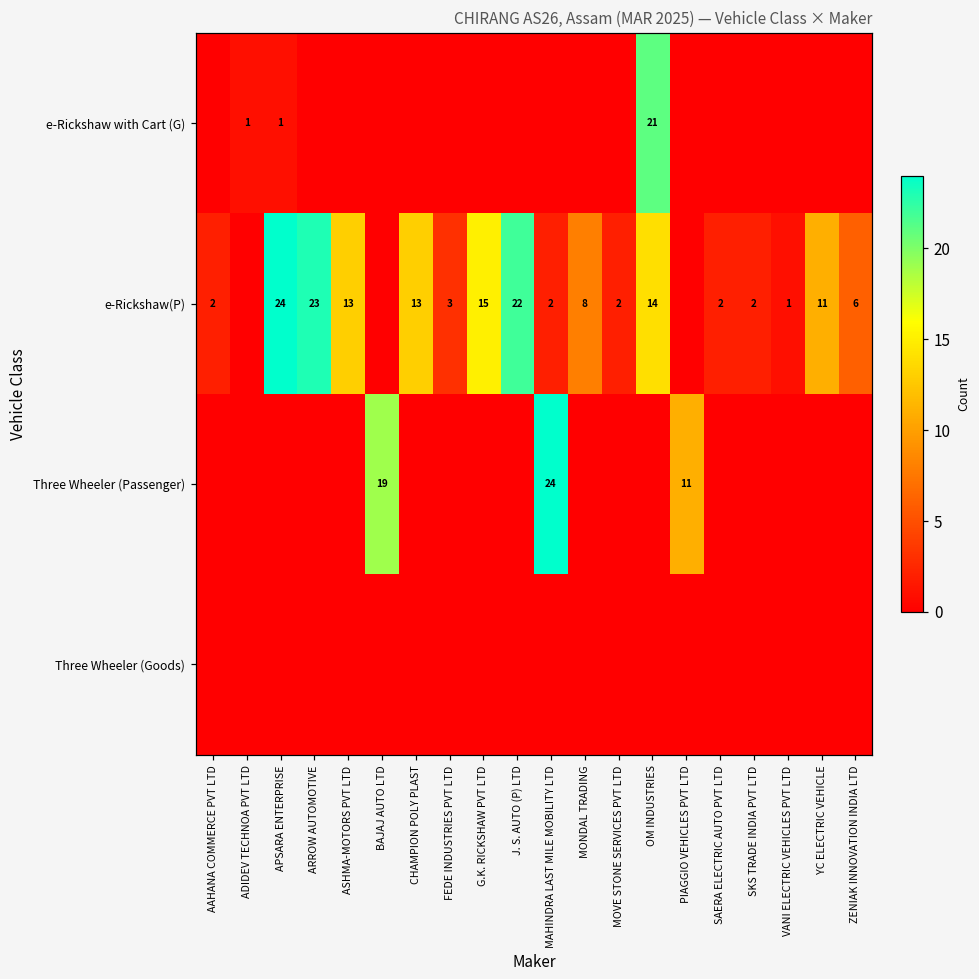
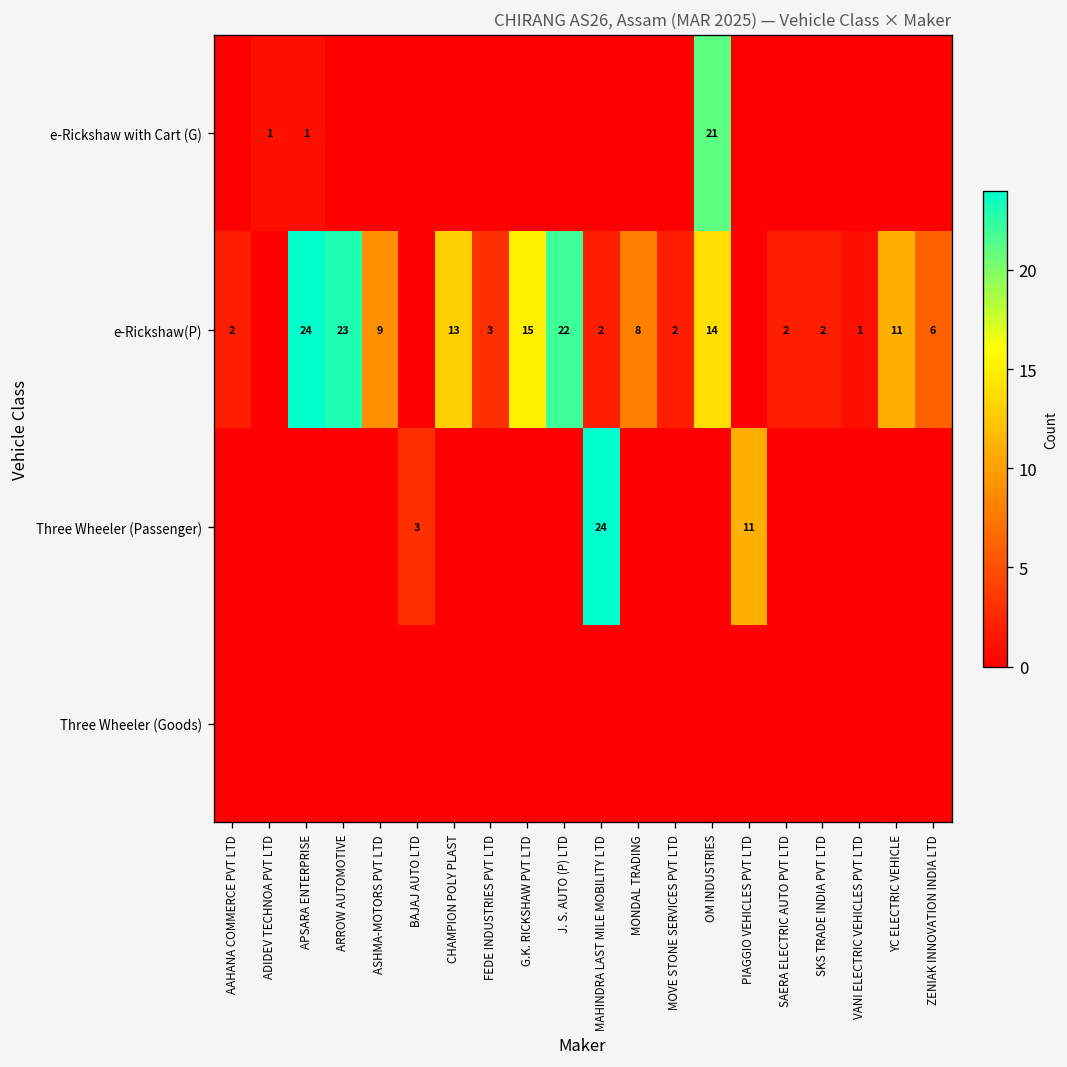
  {
    "e-Rickshaw with Cart (G)": {
      "ADIDEV TECHNOA PVT LTD": 1,
      "APSARA ENTERPRISE": 1,
      "OM INDUSTRIES": 21
    },
    "e-Rickshaw(P)": {
      "AAHANA COMMERCE PVT LTD": 2,
      "APSARA ENTERPRISE": 24,
      "ARROW AUTOMOTIVE": 23,
-     "ASHMA-MOTORS PVT LTD": 13,
+     "ASHMA-MOTORS PVT LTD": 9,
      "CHAMPION POLY PLAST": 13,
      "FEDE INDUSTRIES PVT LTD": 3,
      "G.K. RICKSHAW PVT LTD": 15,
      "J. S. AUTO (P) LTD": 22,
      "MAHINDRA LAST MILE MOBILITY LTD": 2,
      "MONDAL TRADING": 8,
      "MOVE STONE SERVICES PVT LTD": 2,
      "OM INDUSTRIES": 14,
      "SAERA ELECTRIC AUTO PVT LTD": 2,
      "SKS TRADE INDIA PVT LTD": 2,
      "VANI ELECTRIC VEHICLES PVT LTD": 1,
      "YC ELECTRIC VEHICLE": 11,
      "ZENIAK INNOVATION INDIA LTD": 6
    },
    "Three Wheeler (Passenger)": {
-     "BAJAJ AUTO LTD": 19,
+     "BAJAJ AUTO LTD": 3,
      "MAHINDRA LAST MILE MOBILITY LTD": 24,
      "PIAGGIO VEHICLES PVT LTD": 11
    }
  }
